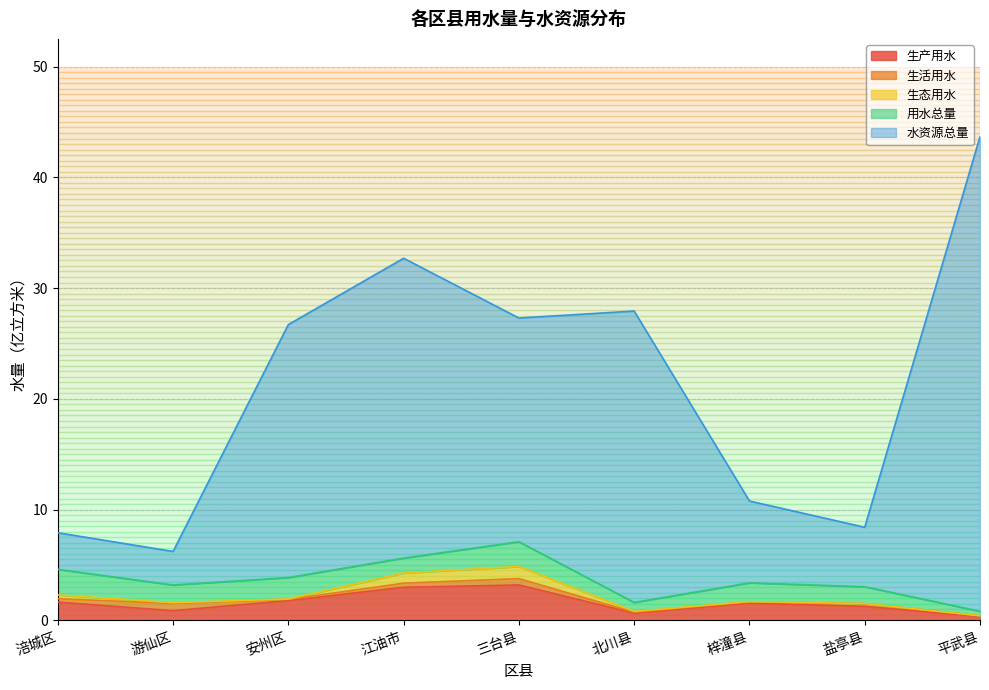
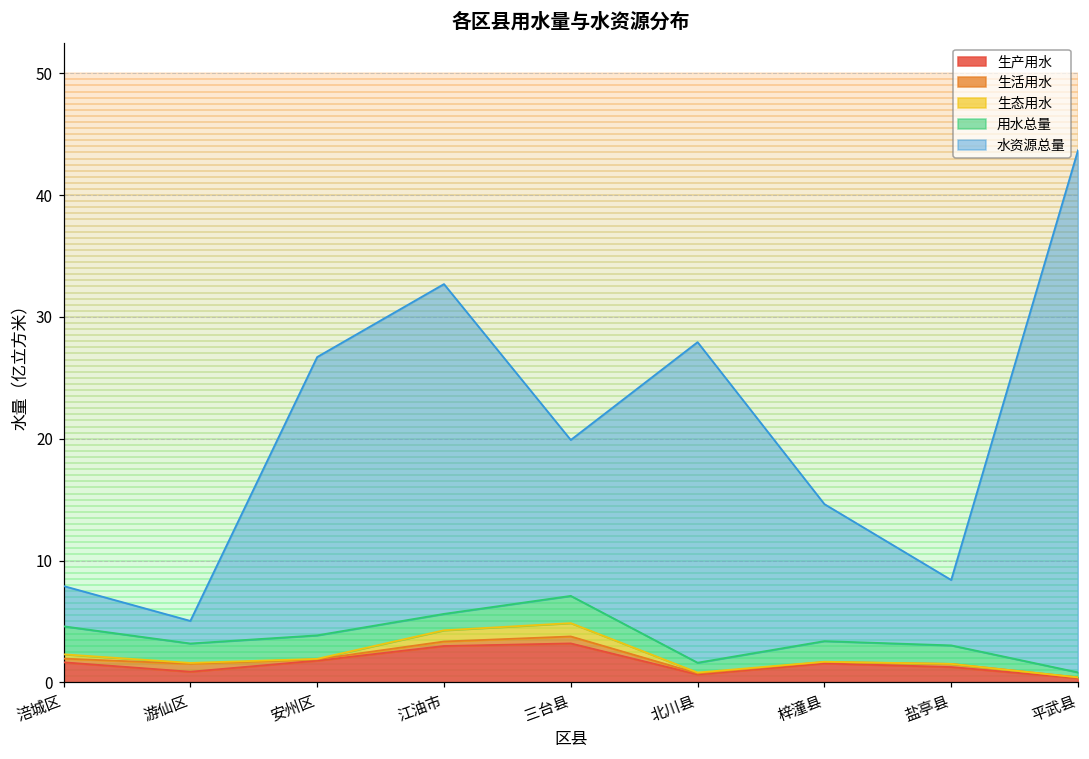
  {
    "生态用水": {
      "涪城区": 0.4,
      "江油市": 0.9,
      "三台县": 1.1
    },
    "用水总量": {
      "涪城区": 2.3,
      "游仙区": 1.6,
      "安州区": 1.9,
      "江油市": 1.3,
      "三台县": 2.2,
      "北川县": 0.8,
      "梓潼县": 1.7,
      "盐亭县": 1.5,
      "平武县": 0.4
    },
    "水资源总量": {
      "涪城区": 3.3,
-     "游仙区": 3.0,
+     "游仙区": 1.9,
      "安州区": 22.8,
      "江油市": 27.1,
-     "三台县": 20.2,
+     "三台县": 12.8,
      "北川县": 26.3,
-     "梓潼县": 7.4,
+     "梓潼县": 11.2,
      "盐亭县": 5.4,
      "平武县": 42.9
    }
  }
